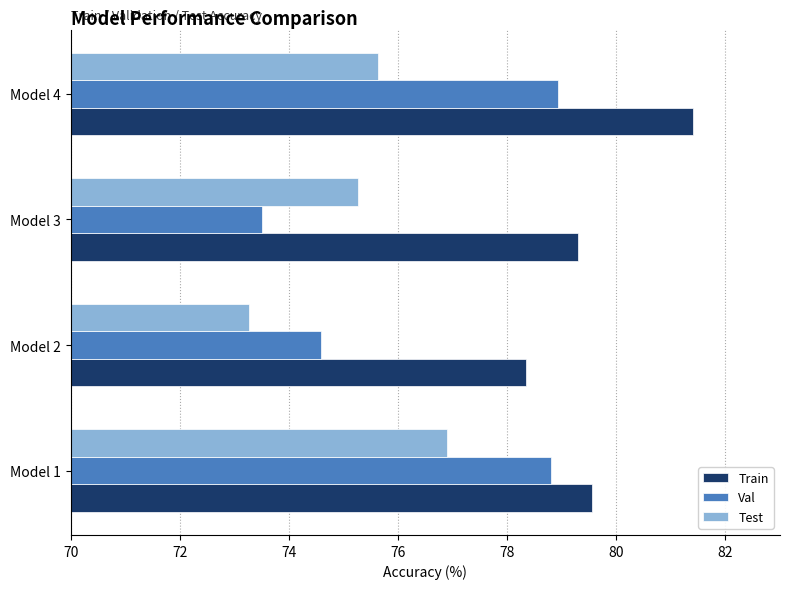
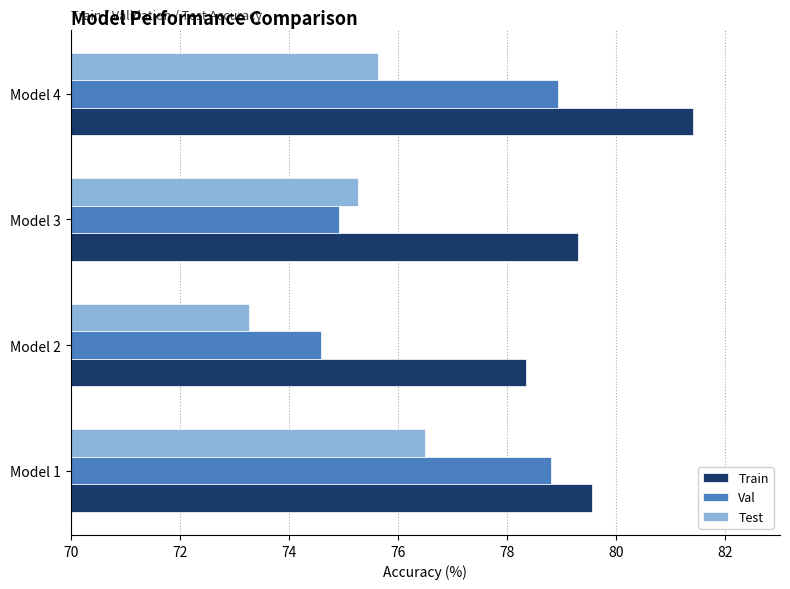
  {
    "Train": {
      "Model 4": 81.4,
      "Model 3": 79.3,
      "Model 2": 78.3,
      "Model 1": 79.6
    },
    "Val": {
      "Model 4": 78.9,
-     "Model 3": 73.5,
+     "Model 3": 74.9,
      "Model 2": 74.6,
      "Model 1": 78.8
    },
    "Test": {
      "Model 4": 75.6,
      "Model 3": 75.3,
      "Model 2": 73.3,
-     "Model 1": 76.9
+     "Model 1": 76.5
    }
  }
